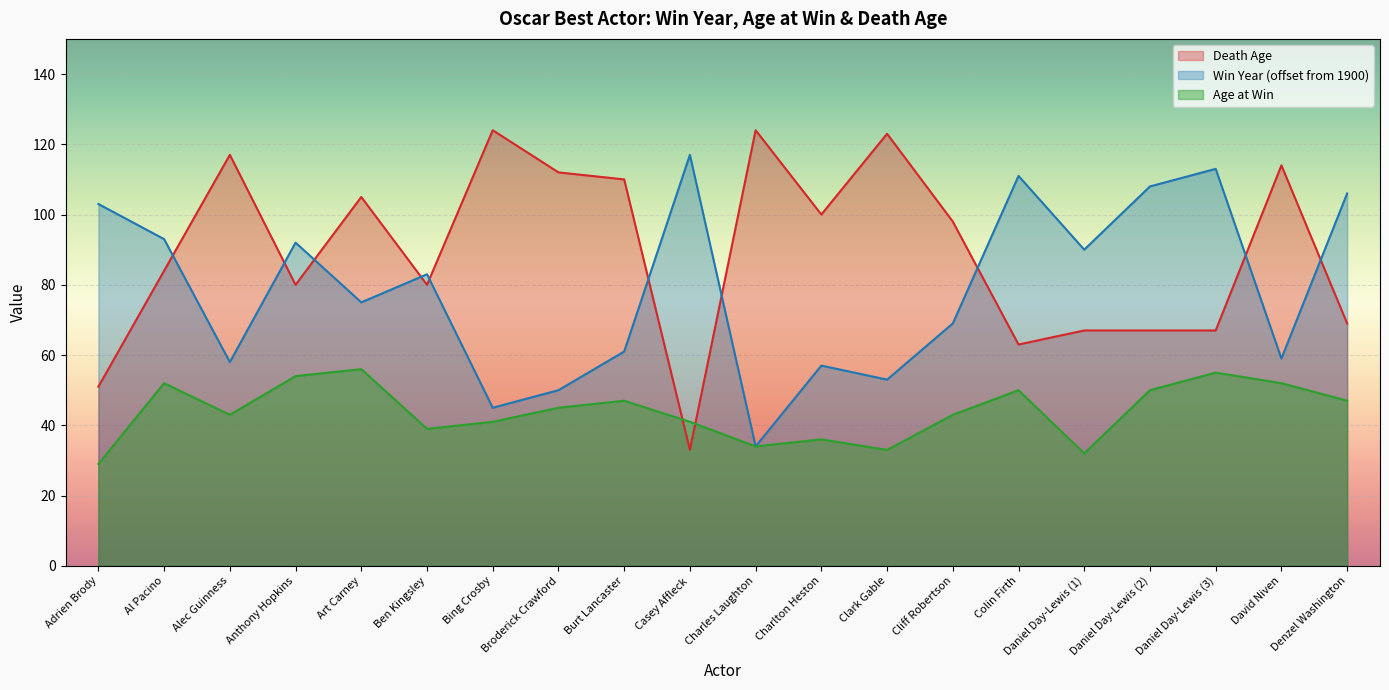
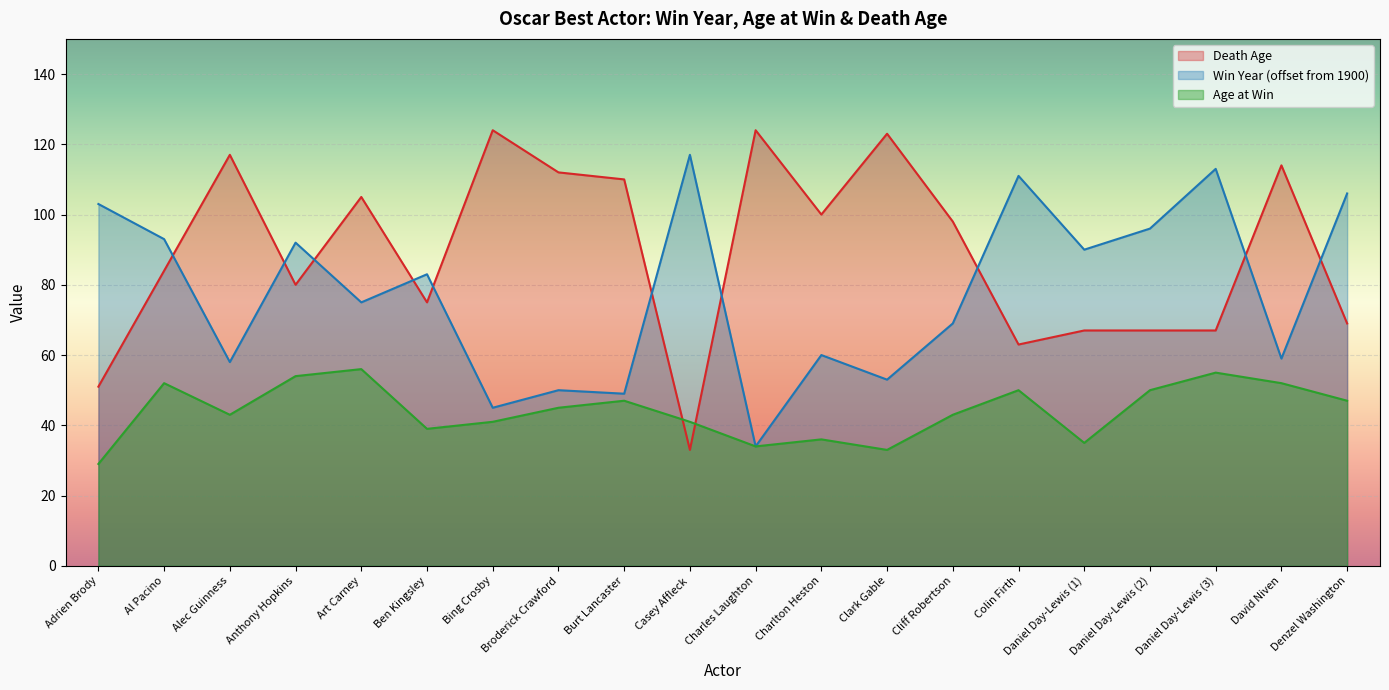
  {
    "Death Age": {
      "Adrien Brody": 51,
      "Al Pacino": 84,
      "Alec Guinness": 117,
      "Anthony Hopkins": 80,
      "Art Carney": 105,
-     "Ben Kingsley": 80,
+     "Ben Kingsley": 75,
      "Bing Crosby": 124,
      "Broderick Crawford": 112,
      "Burt Lancaster": 110,
      "Casey Affleck": 33,
      "Charles Laughton": 124,
      "Charlton Heston": 100,
      "Clark Gable": 123,
      "Cliff Robertson": 98,
      "Colin Firth": 63,
      "Daniel Day-Lewis (1)": 67,
      "Daniel Day-Lewis (2)": 67,
      "Daniel Day-Lewis (3)": 67,
      "David Niven": 114,
      "Denzel Washington": 69
    },
    "Win Year (offset from 1900)": {
      "Adrien Brody": 103,
      "Al Pacino": 93,
      "Alec Guinness": 58,
      "Anthony Hopkins": 92,
      "Art Carney": 75,
      "Ben Kingsley": 83,
      "Bing Crosby": 45,
      "Broderick Crawford": 50,
-     "Burt Lancaster": 61,
+     "Burt Lancaster": 49,
      "Casey Affleck": 117,
-     "Charlton Heston": 57,
+     "Charlton Heston": 60,
      "Clark Gable": 53,
      "Cliff Robertson": 69,
      "Colin Firth": 111,
      "Daniel Day-Lewis (1)": 90,
-     "Daniel Day-Lewis (2)": 108,
+     "Daniel Day-Lewis (2)": 96,
      "Daniel Day-Lewis (3)": 113,
      "David Niven": 59,
      "Denzel Washington": 106
    },
    "Age at Win": {
      "Adrien Brody": 29,
      "Al Pacino": 52,
      "Alec Guinness": 43,
      "Anthony Hopkins": 54,
      "Art Carney": 56,
      "Ben Kingsley": 39,
      "Bing Crosby": 41,
      "Broderick Crawford": 45,
      "Burt Lancaster": 47,
      "Casey Affleck": 41,
      "Charlton Heston": 36,
      "Clark Gable": 33,
      "Cliff Robertson": 43,
      "Colin Firth": 50,
-     "Daniel Day-Lewis (1)": 32,
+     "Daniel Day-Lewis (1)": 35,
      "Daniel Day-Lewis (2)": 50,
      "Daniel Day-Lewis (3)": 55,
      "David Niven": 52,
      "Denzel Washington": 47
    }
  }
